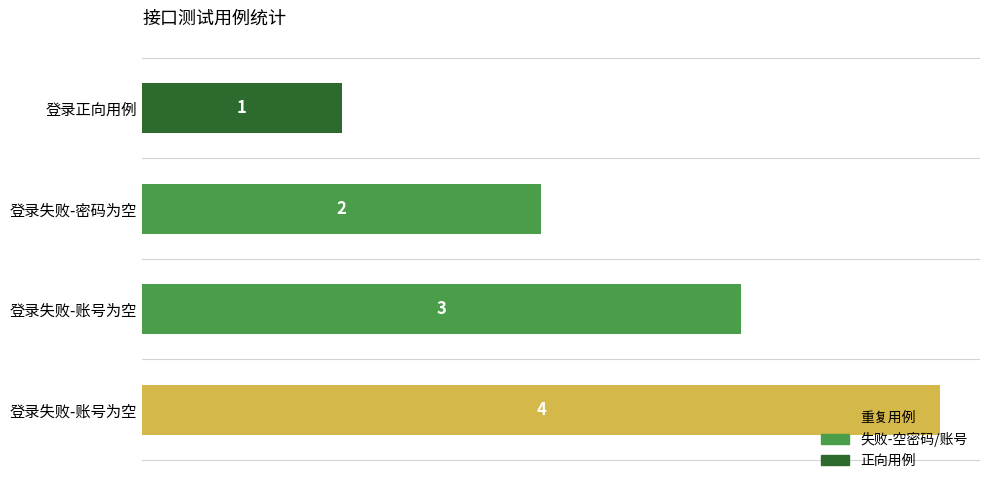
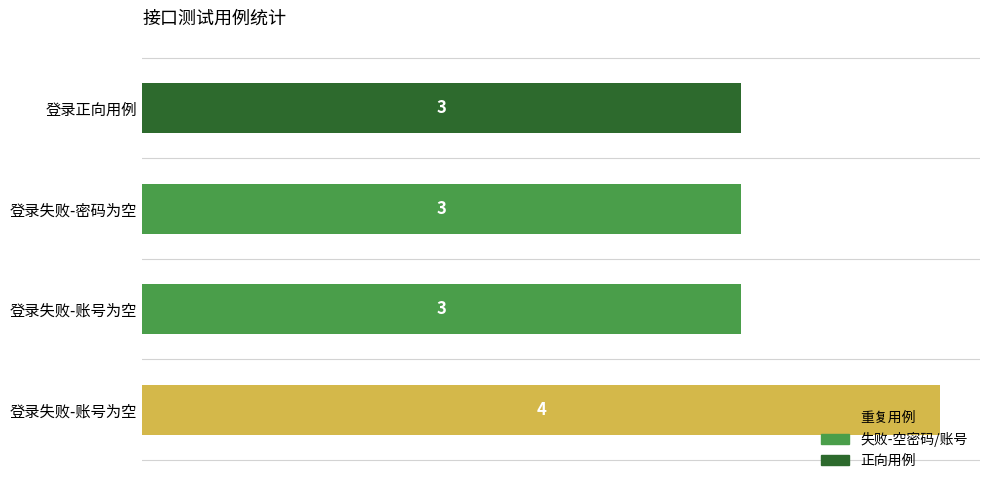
  {
-   "登录正向用例": 1,
-   "登录失败-密码为空": 2
+   "登录正向用例": 3,
+   "登录失败-密码为空": 3
  }
